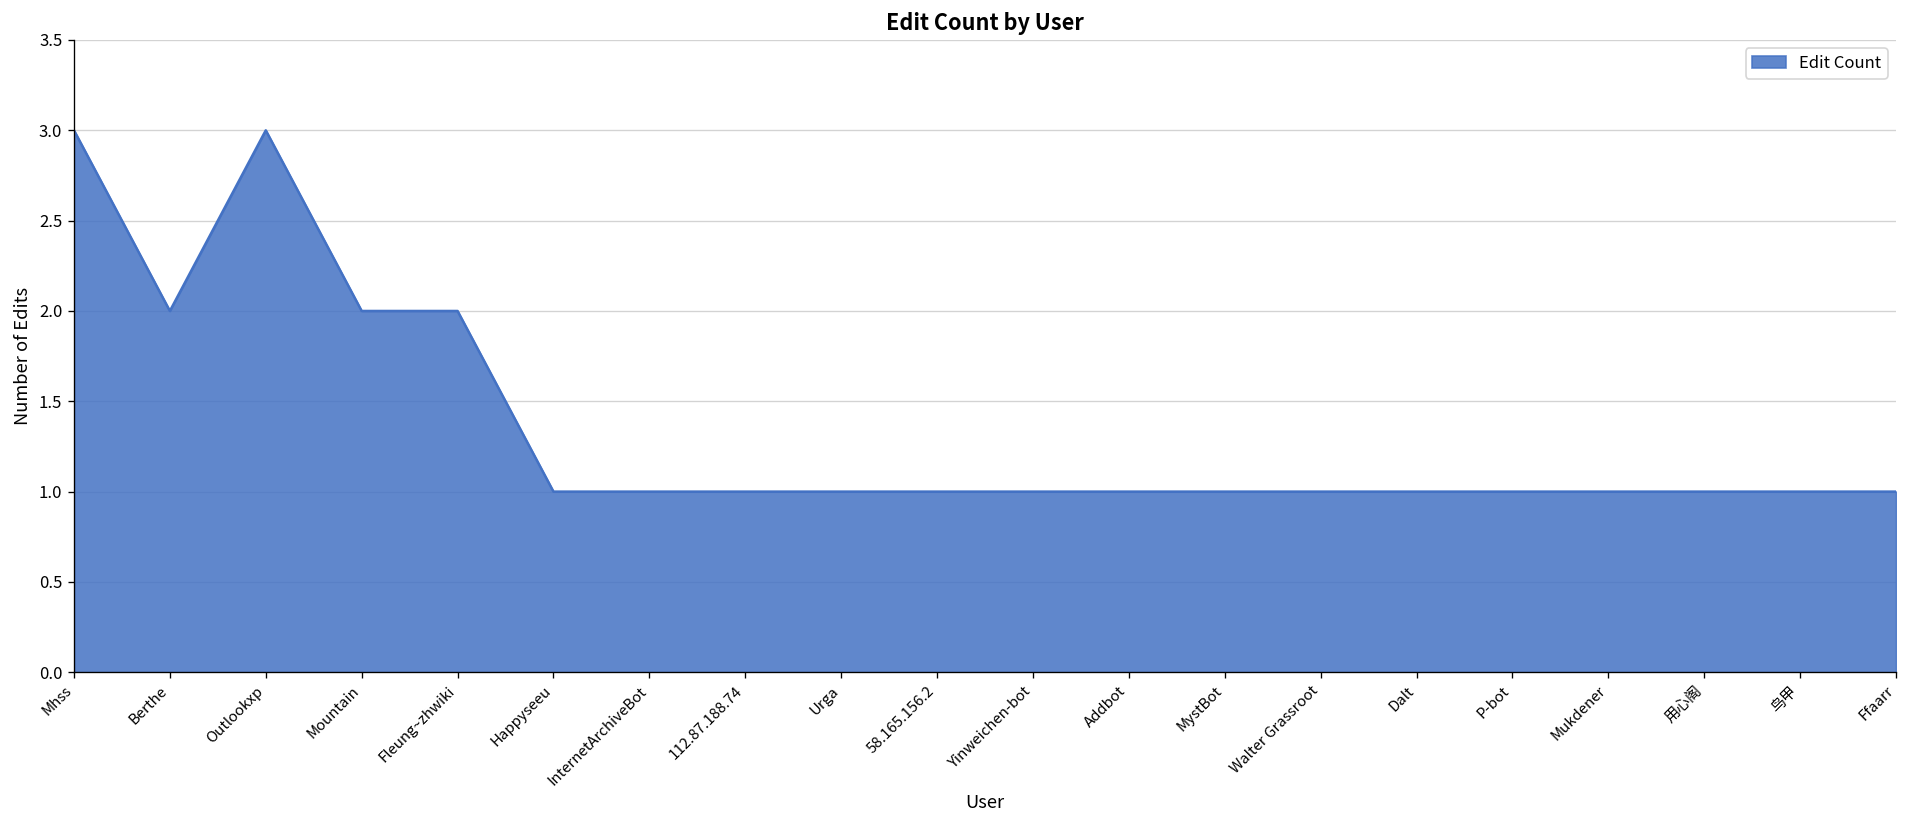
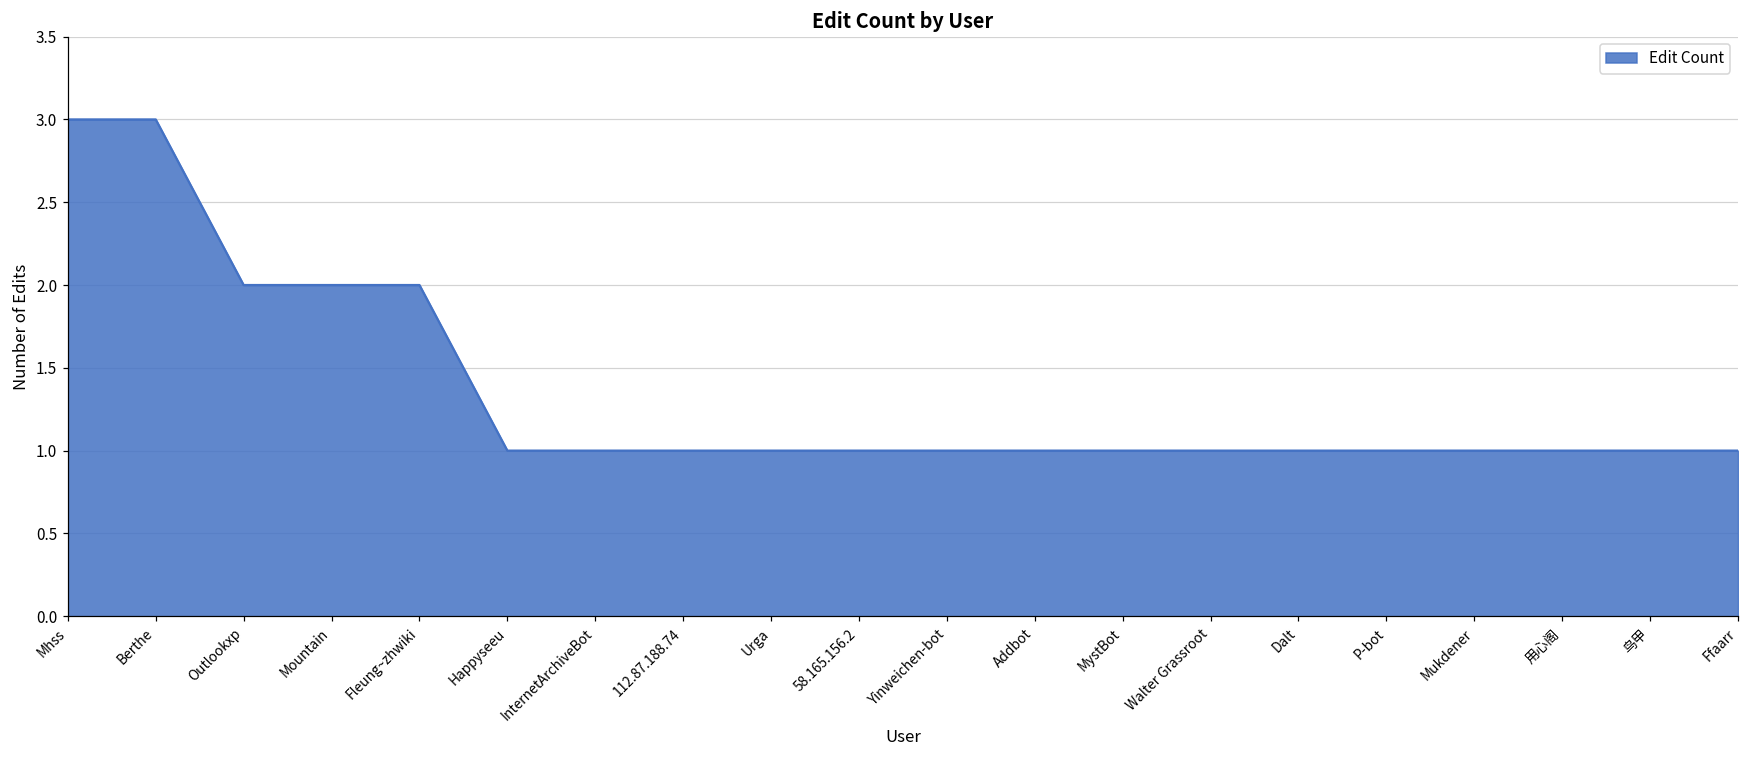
  {
    "Mhss": 3,
-   "Berthe": 2,
-   "Outlookxp": 3,
+   "Berthe": 3,
+   "Outlookxp": 2,
    "Mountain": 2,
    "Fleung~zhwiki": 2,
    "Happyseeu": 1,
    "InternetArchiveBot": 1,
    "112.87.188.74": 1,
    "Urga": 1,
    "58.165.156.2": 1,
    "Yinweichen-bot": 1,
    "Addbot": 1,
    "MystBot": 1,
    "Walter Grassroot": 1,
    "Dalt": 1,
    "P-bot": 1,
    "Mukdener": 1,
    "用心阁": 1,
    "鸟甲": 1,
    "Ffaarr": 1
  }
